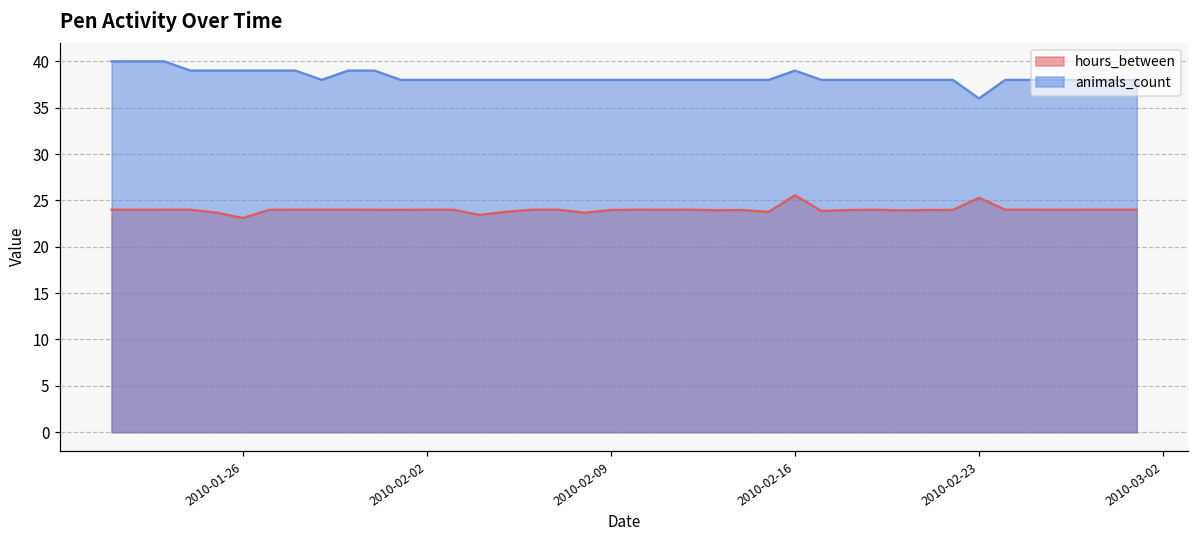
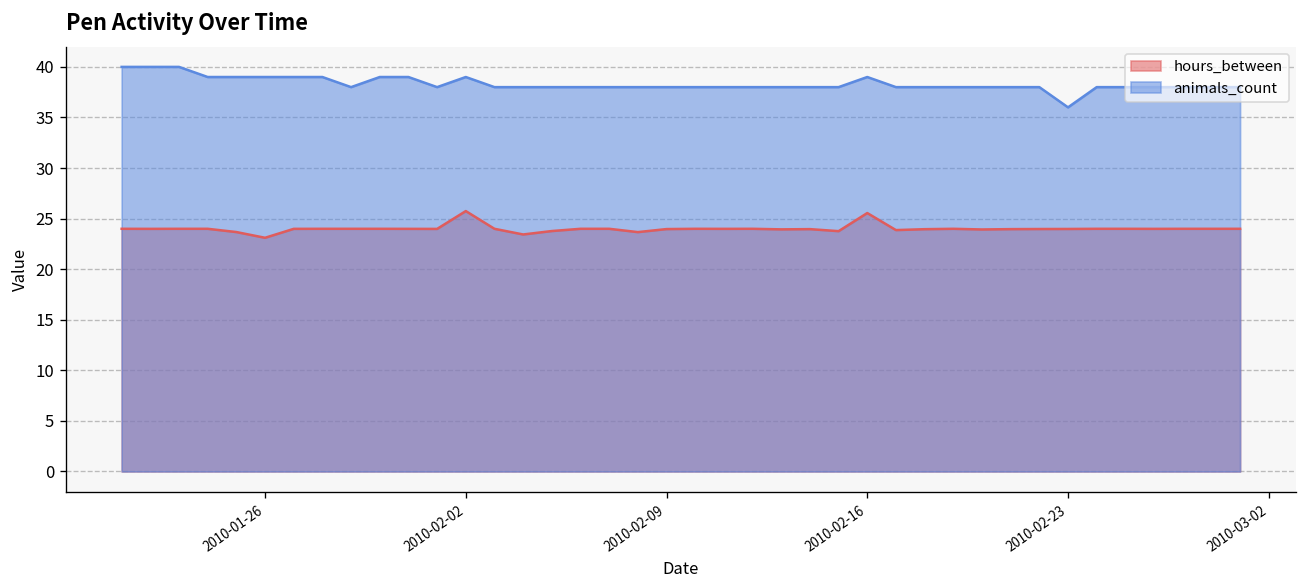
  {
    "hours_between": {
      "2010-01-26": 23,
-     "2010-02-02": 24,
+     "2010-02-02": 26,
      "2010-02-09": 24,
      "2010-02-16": 26,
-     "2010-02-23": 25
+     "2010-02-23": 24
    },
    "animals_count": {
      "2010-01-26": 39,
-     "2010-02-02": 38,
+     "2010-02-02": 39,
      "2010-02-09": 38,
      "2010-02-16": 39,
      "2010-02-23": 36
    }
  }
